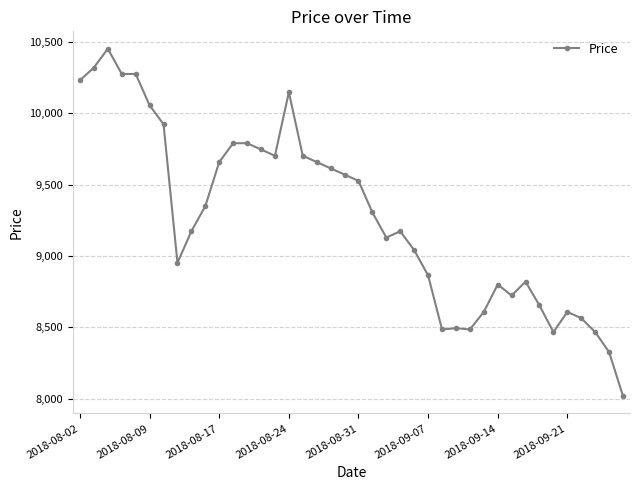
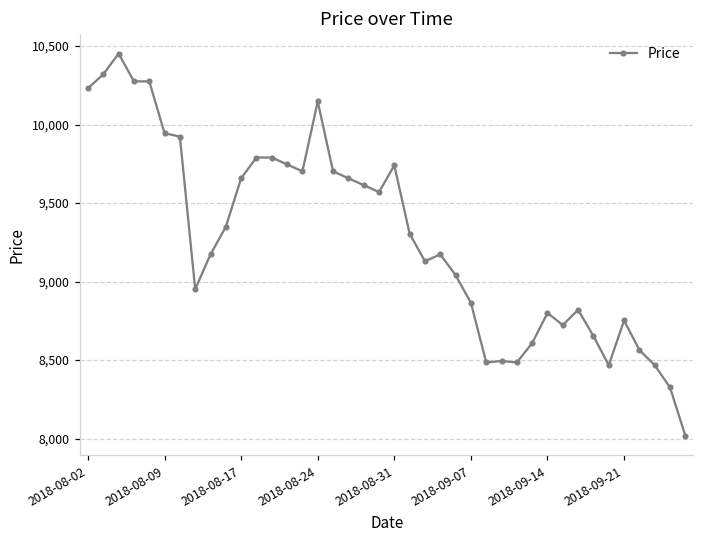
  {
    "2018-08-02": "10,230",
-   "2018-08-09": "10,060",
+   "2018-08-09": "9,950",
    "2018-08-17": "9,660",
    "2018-08-24": "10,150",
-   "2018-08-31": "9,530",
+   "2018-08-31": "9,740",
    "2018-09-07": "8,860",
    "2018-09-14": "8,800",
-   "2018-09-21": "8,610"
+   "2018-09-21": "8,750"
  }
